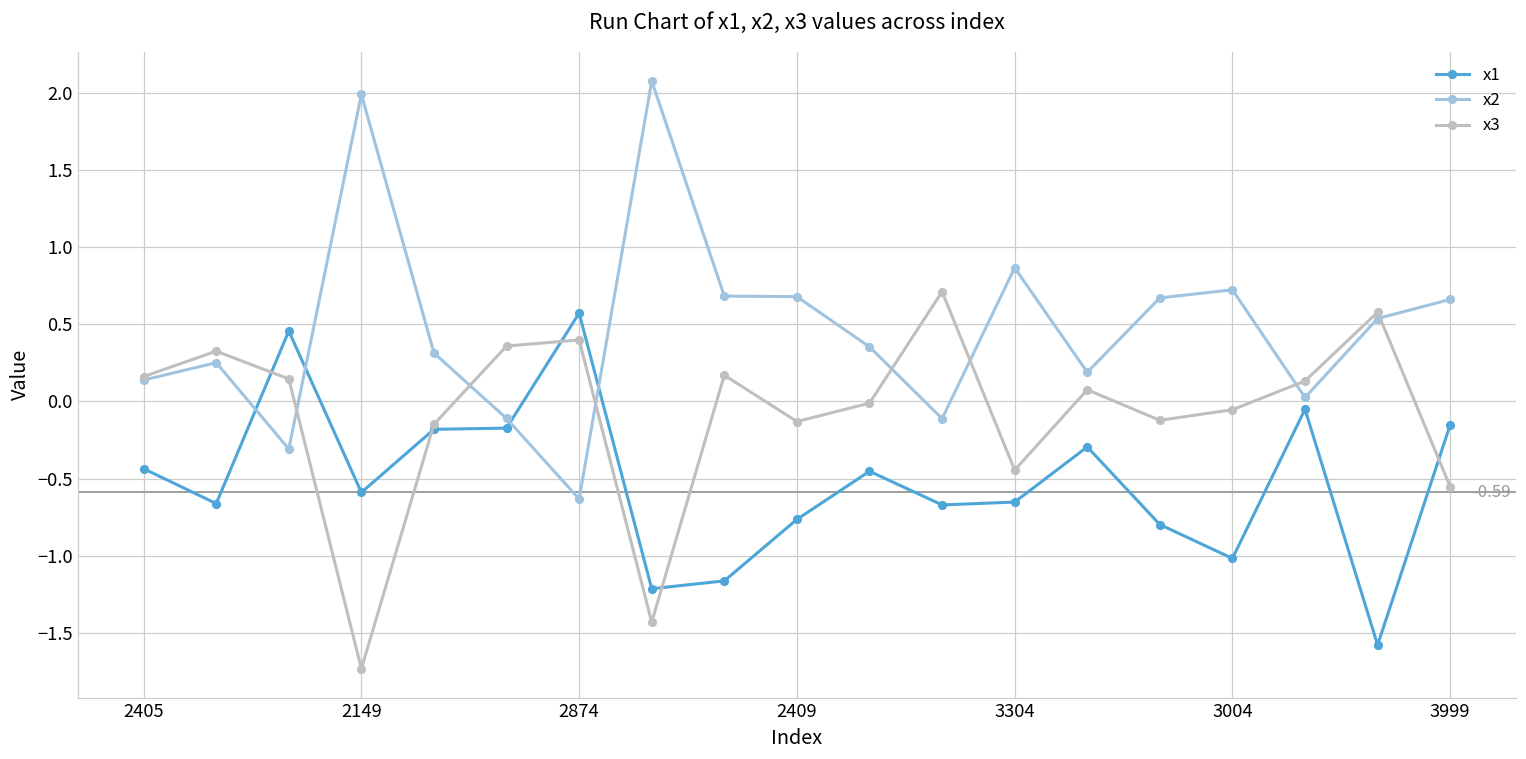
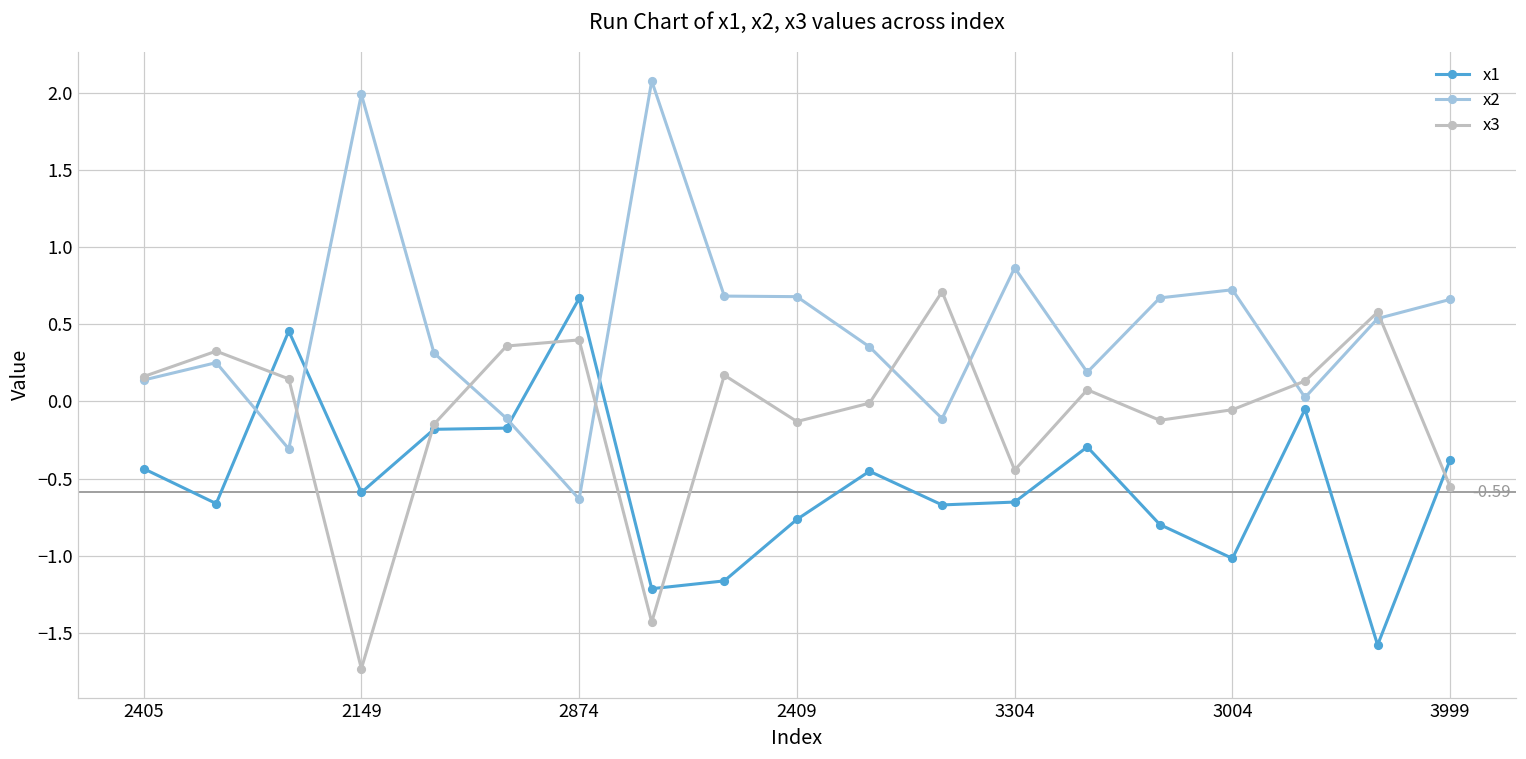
  {
    "x1": {
      "2405": -0.44,
      "2149": -0.59,
-     "2874": 0.57,
+     "2874": 0.67,
      "2409": -0.76,
      "3304": -0.65,
      "3004": -1.02,
-     "3999": -0.15
+     "3999": -0.38
    }
  }
